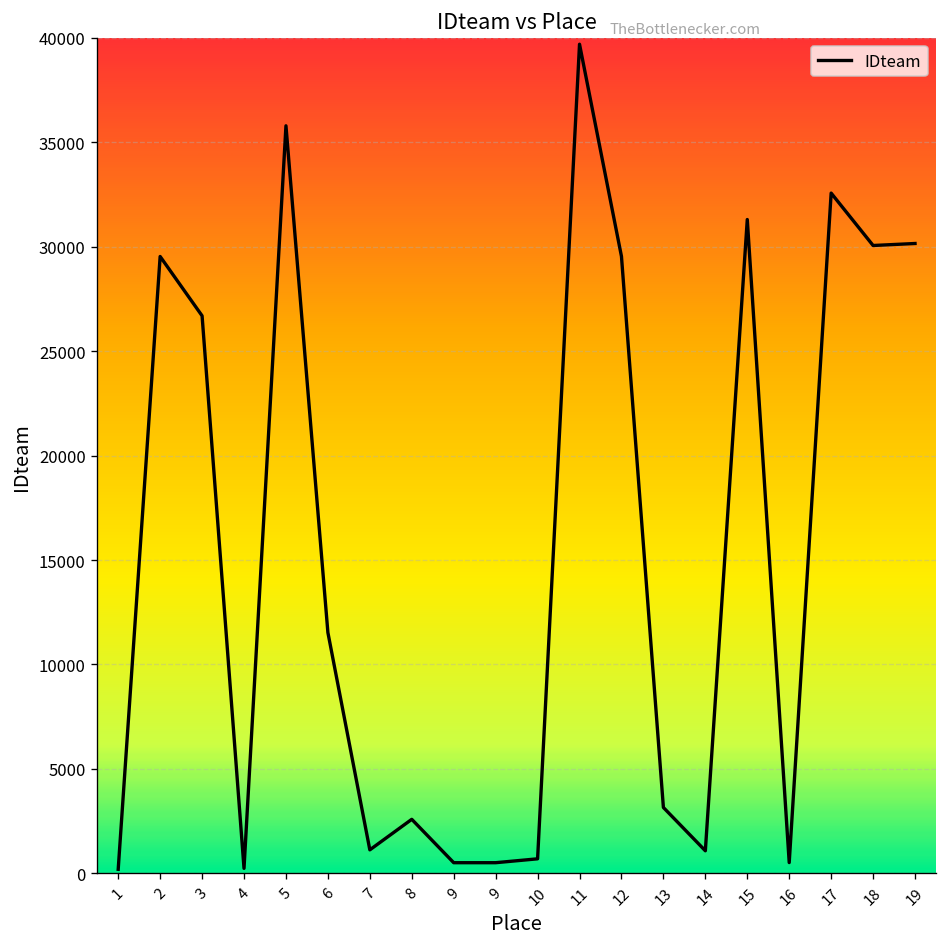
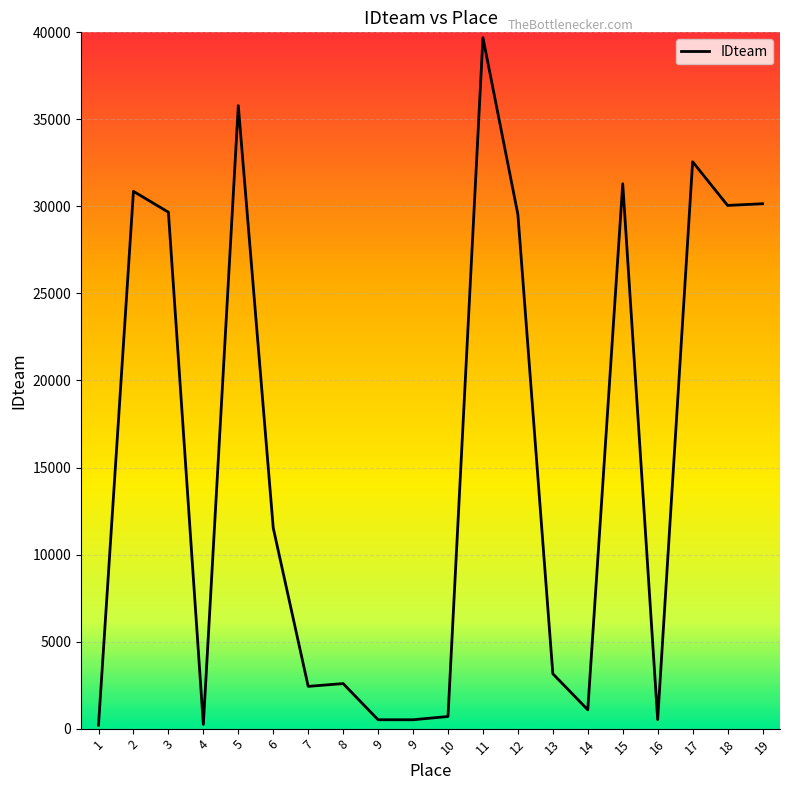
  {
    "1": 200,
-   "2": 29500,
-   "3": 26700,
+   "2": 30900,
+   "3": 29700,
    "4": 200,
    "5": 35800,
    "6": 11500,
-   "7": 1100,
+   "7": 2400,
    "8": 2600,
    "10": 700,
    "11": 39700,
    "12": 29500,
    "13": 3200,
    "14": 1100,
    "15": 31300,
    "16": 500,
    "17": 32600,
    "18": 30100,
    "19": 30200
  }
